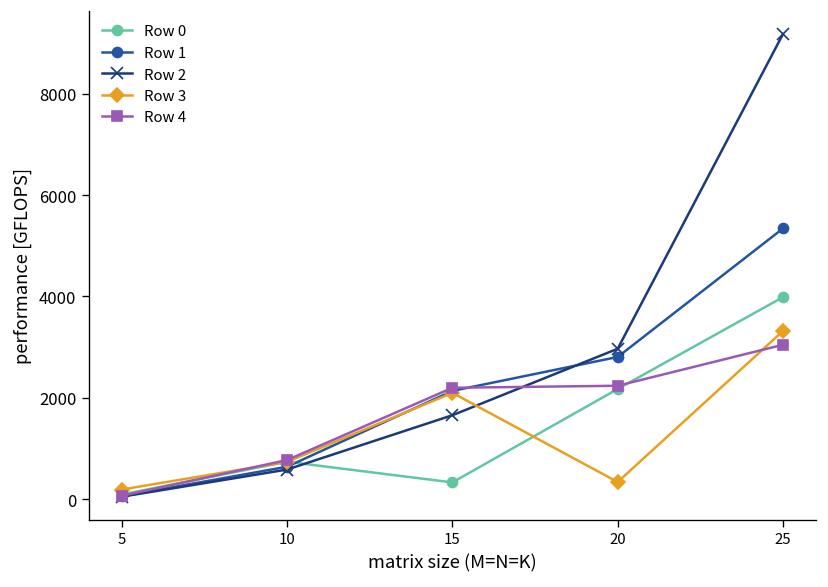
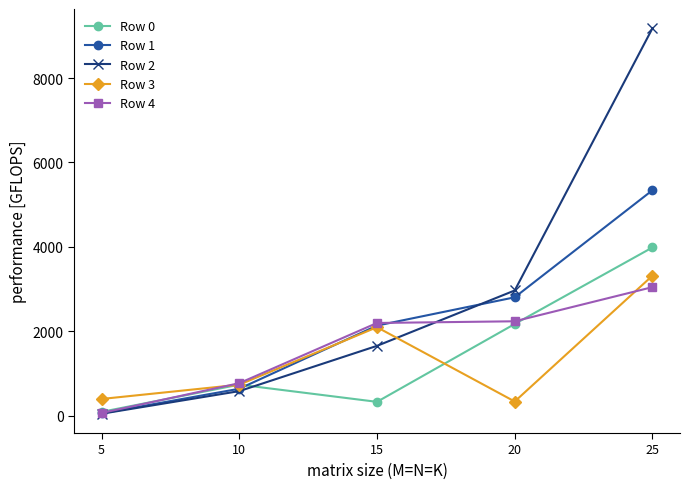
  {
    "Row 0": {
      "15": 300,
      "20": 2200,
      "25": 4000
    },
    "Row 3": {
-     "5": 200,
+     "5": 400,
      "20": 300,
      "25": 3300
    },
    "Row 4": {
      "15": 2200,
      "20": 2200,
      "25": 3000
    }
  }
